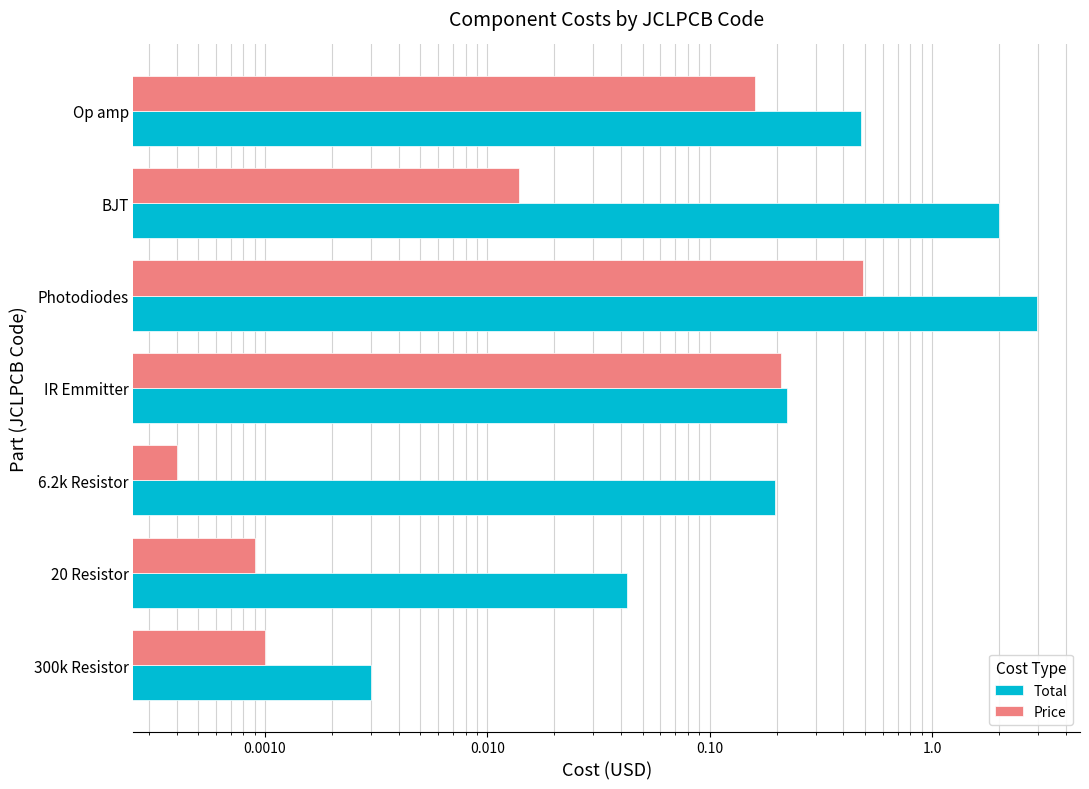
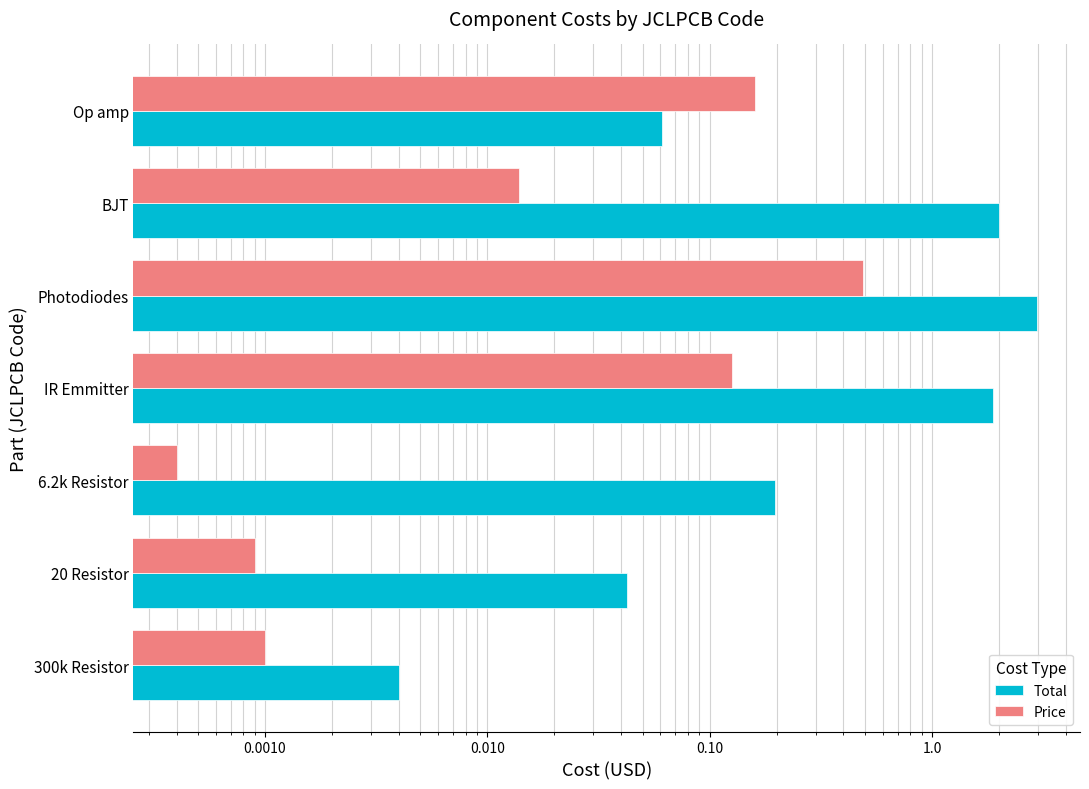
  {
    "Total": {
-     "Op amp": 0.48,
+     "Op amp": 0.061,
      "BJT": 2.0,
      "Photodiodes": 3.0,
-     "IR Emmitter": 0.22,
+     "IR Emmitter": 1.9,
      "6.2k Resistor": 0.20,
      "20 Resistor": 0.043,
-     "300k Resistor": 0.003
+     "300k Resistor": 0.004
    },
    "Price": {
      "Op amp": 0.16,
      "BJT": 0.014,
      "Photodiodes": 0.49,
-     "IR Emmitter": 0.21,
+     "IR Emmitter": 0.13,
      "6.2k Resistor": 0.00040,
      "20 Resistor": 0.00090,
      "300k Resistor": 0.0010
    }
  }
